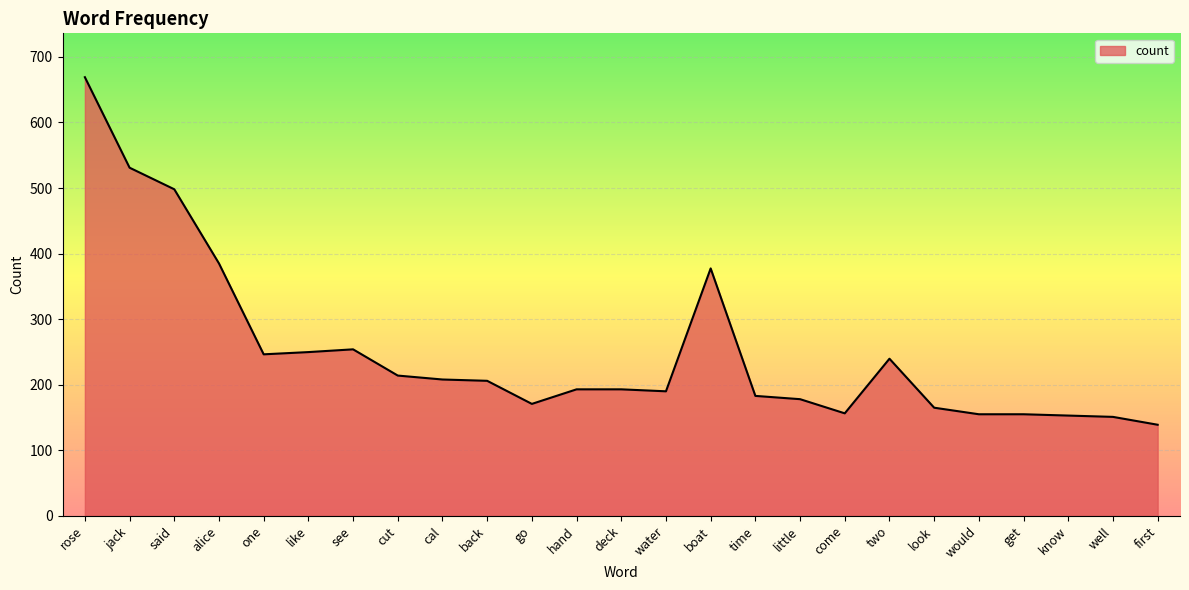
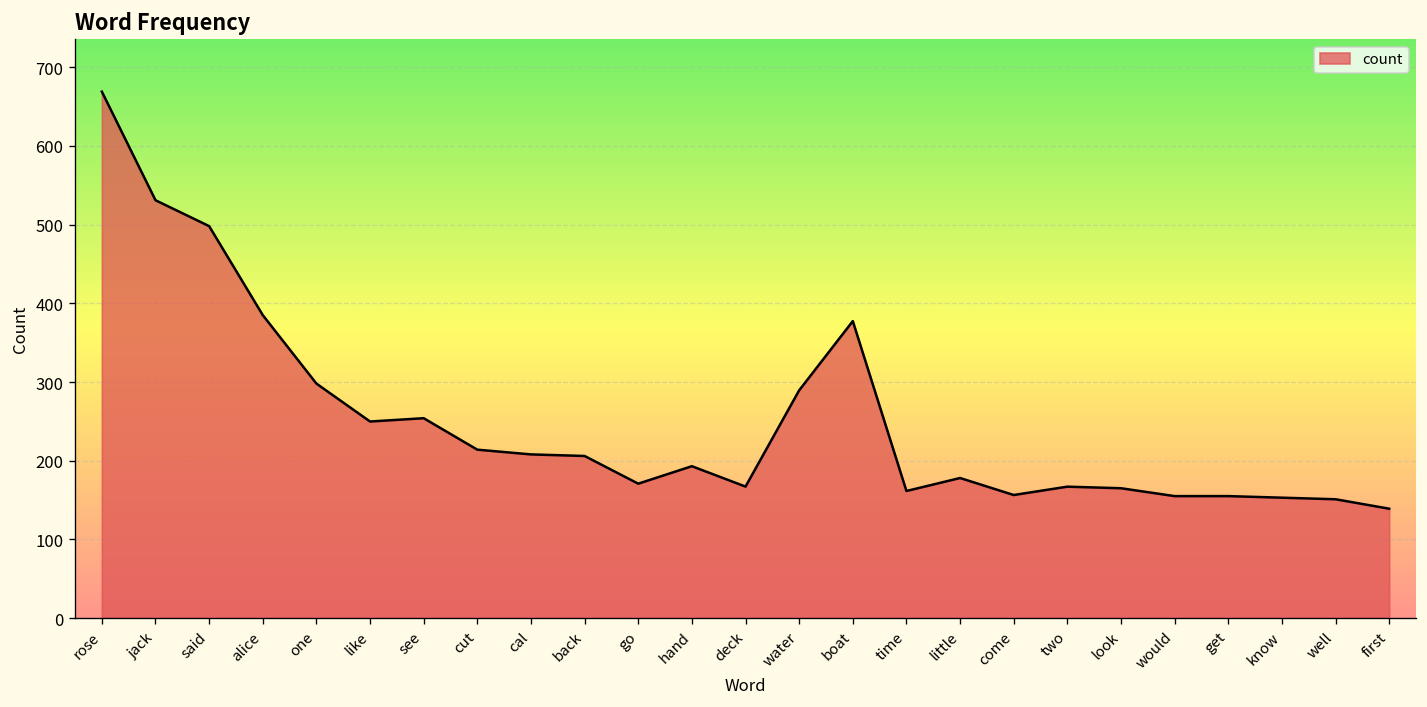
  {
    "rose": 670,
    "jack": 530,
    "said": 500,
    "alice": 390,
-   "one": 250,
+   "one": 300,
    "like": 250,
    "see": 250,
    "cut": 210,
    "cal": 210,
    "back": 210,
    "go": 170,
    "hand": 190,
-   "deck": 190,
-   "water": 190,
+   "deck": 170,
+   "water": 290,
    "boat": 380,
-   "time": 180,
+   "time": 160,
    "little": 180,
    "come": 160,
-   "two": 240,
+   "two": 170,
    "look": 170,
    "would": 160,
    "get": 160,
    "know": 150,
    "well": 150,
    "first": 140
  }
